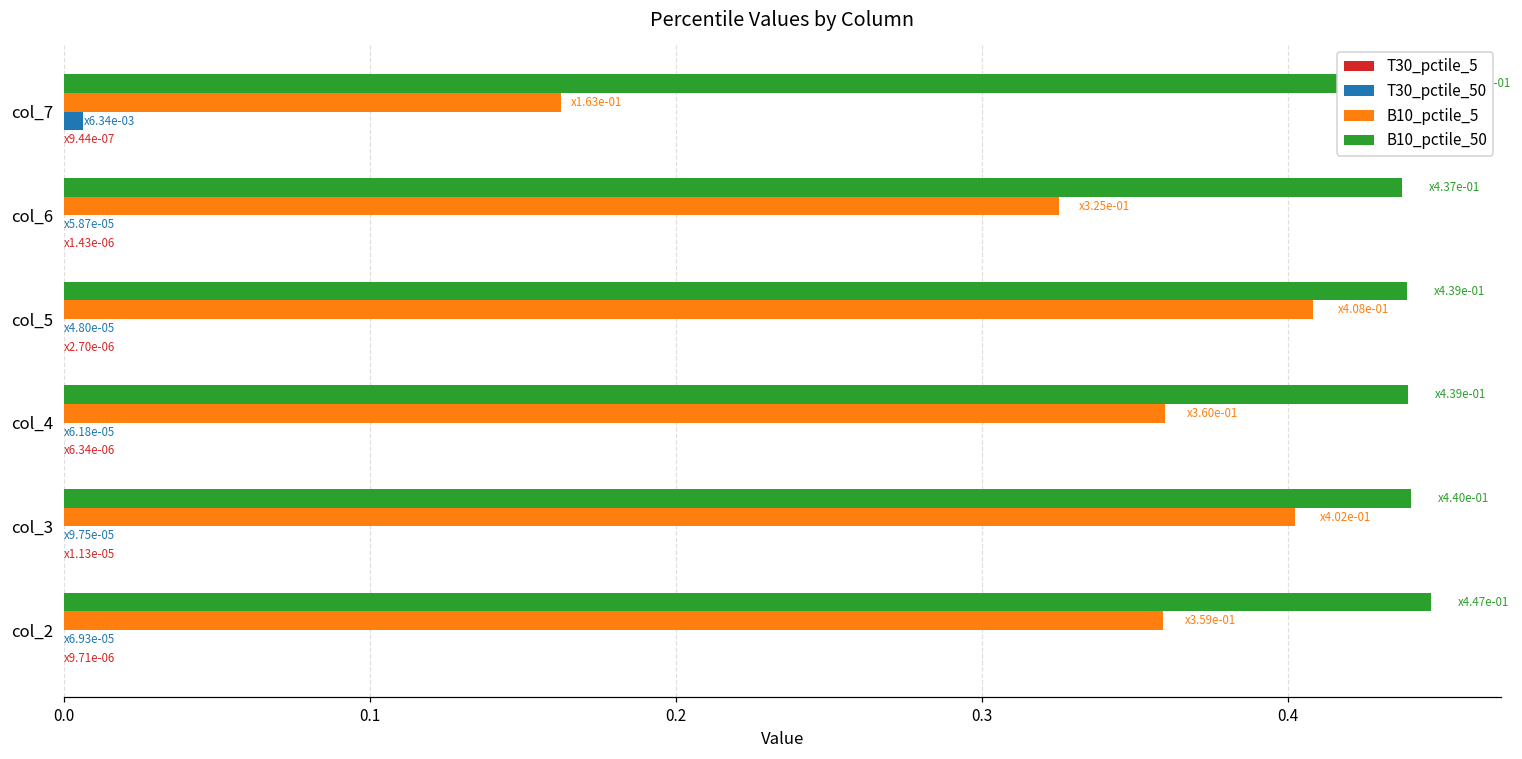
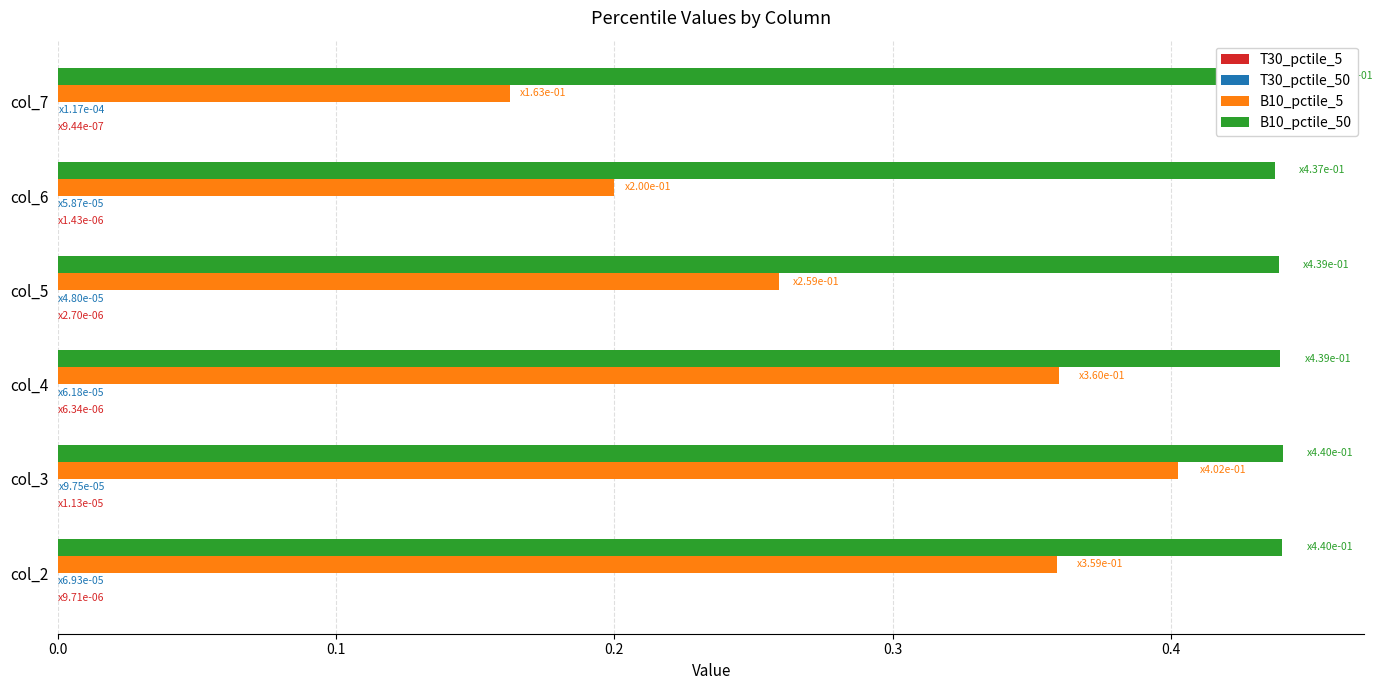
  {
    "T30_pctile_50": {
-     "col_7": "6.34e-03"
+     "col_7": "1.17e-04"
    },
    "B10_pctile_5": {
-     "col_6": "3.25e-01",
-     "col_5": "4.08e-01"
+     "col_6": "2.00e-01",
+     "col_5": "2.59e-01"
    },
    "B10_pctile_50": {
-     "col_2": "4.47e-01"
+     "col_2": "4.40e-01"
    }
  }
